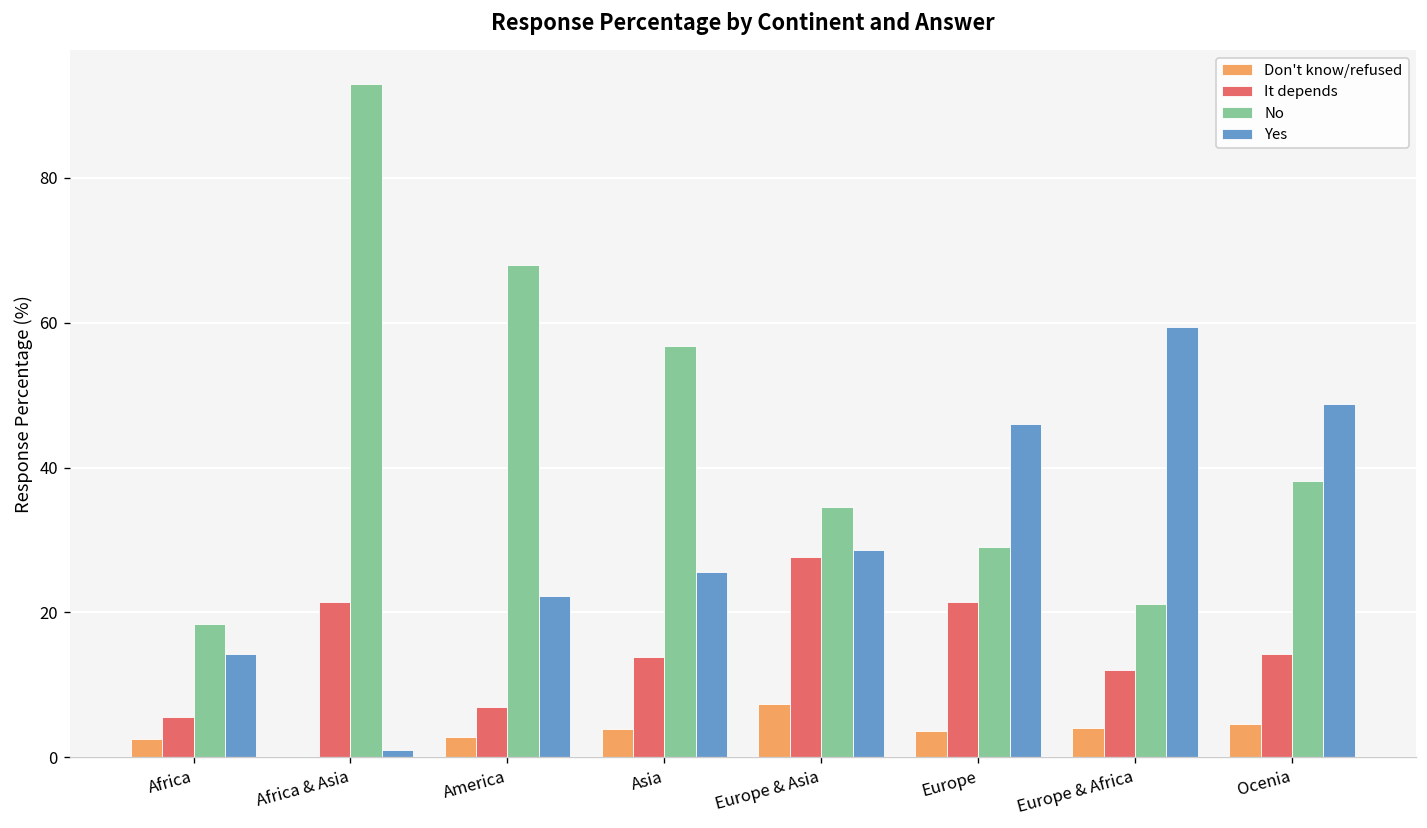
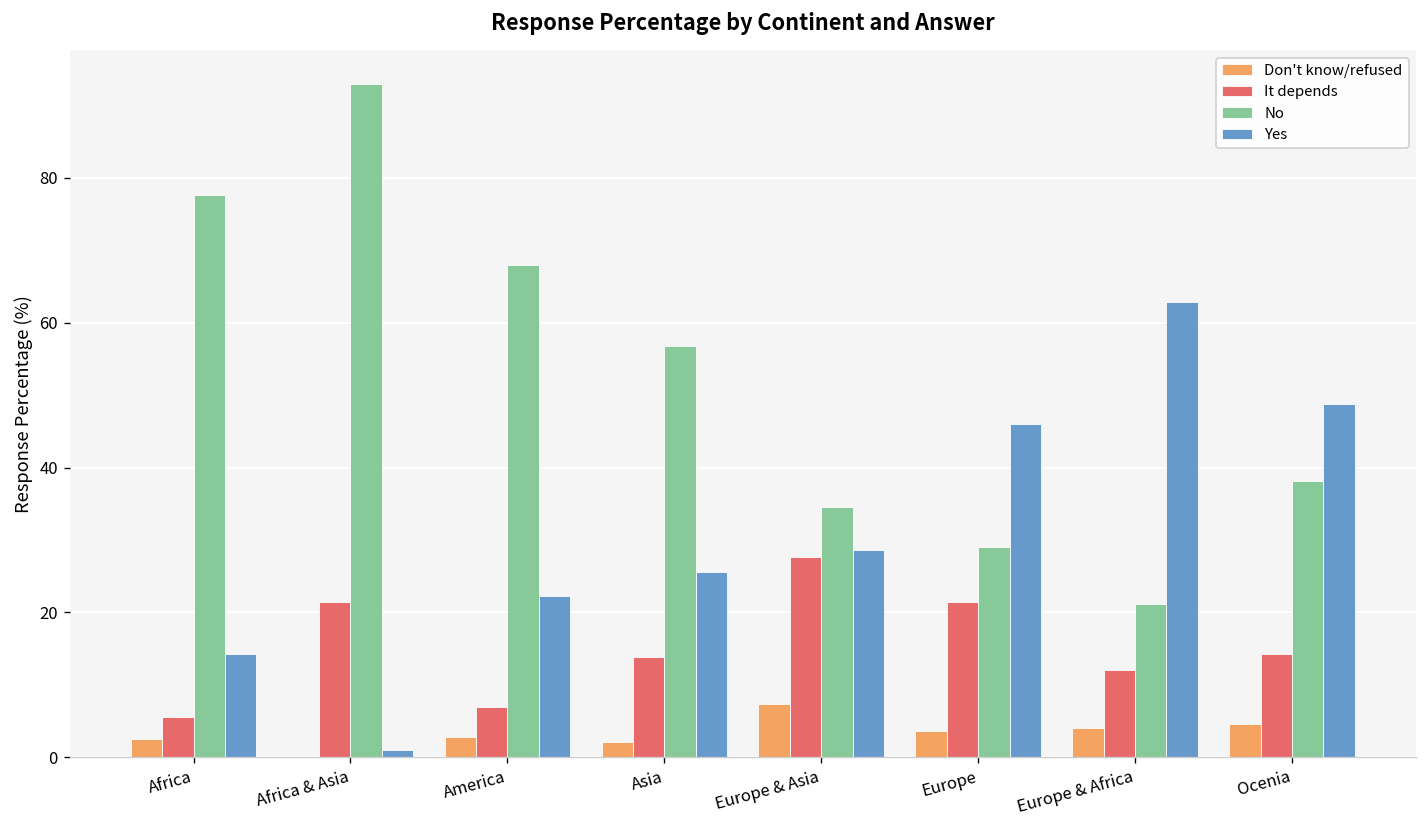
  {
    "Don't know/refused": {
      "Africa": 3,
      "Africa & Asia": 0,
      "America": 3,
-     "Asia": 4,
+     "Asia": 2,
      "Europe & Asia": 7,
      "Europe": 4,
      "Europe & Africa": 4,
      "Ocenia": 5
    },
    "It depends": {
      "Africa": 6,
      "Africa & Asia": 21,
      "America": 7,
      "Asia": 14,
      "Europe & Asia": 28,
      "Europe": 21,
      "Europe & Africa": 12,
      "Ocenia": 14
    },
    "No": {
-     "Africa": 18,
+     "Africa": 78,
      "Africa & Asia": 93,
      "America": 68,
      "Asia": 57,
      "Europe & Asia": 35,
      "Europe": 29,
      "Europe & Africa": 21,
      "Ocenia": 38
    },
    "Yes": {
      "Africa": 14,
      "Africa & Asia": 1,
      "America": 22,
      "Asia": 26,
      "Europe & Asia": 29,
      "Europe": 46,
-     "Europe & Africa": 59,
+     "Europe & Africa": 63,
      "Ocenia": 49
    }
  }
